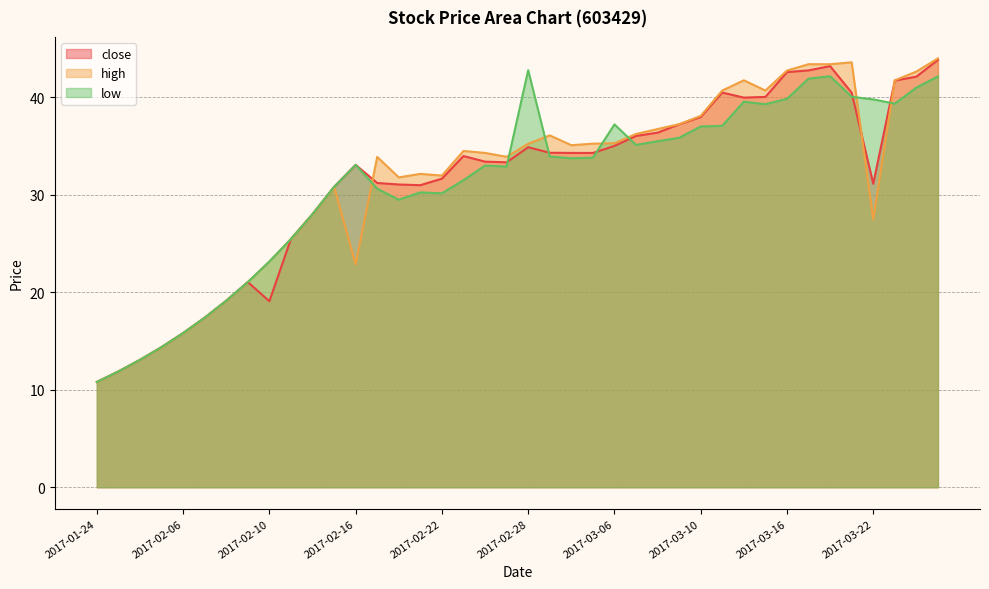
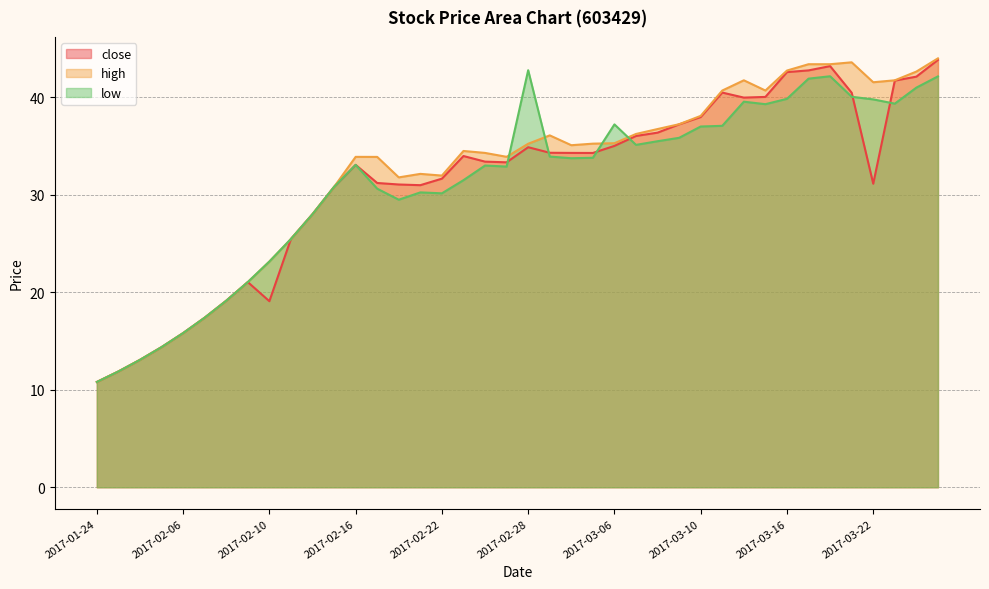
  {
    "close": {
      "2017-02-10": 19,
      "2017-02-22": 32,
      "2017-02-28": 35,
      "2017-03-06": 35,
      "2017-03-22": 31
    },
    "high": {
-     "2017-02-16": 23,
+     "2017-02-16": 34,
      "2017-02-22": 32,
      "2017-02-28": 35,
      "2017-03-06": 35,
-     "2017-03-22": 27
+     "2017-03-22": 42
    },
    "low": {
      "2017-02-22": 30,
      "2017-02-28": 43,
      "2017-03-06": 37,
      "2017-03-10": 37,
      "2017-03-16": 40,
      "2017-03-22": 40
    }
  }
